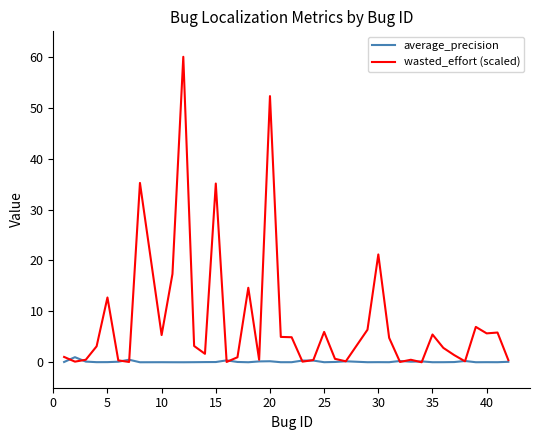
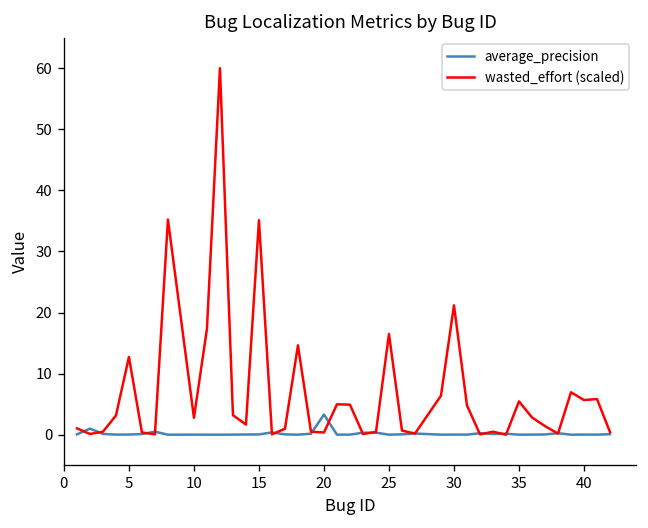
  {
    "average_precision": {
      "5": 0,
      "10": 0,
      "15": 0,
-     "20": 0,
+     "20": 3,
      "25": 0,
      "30": 0,
      "35": 0,
      "40": 0
    },
    "wasted_effort (scaled)": {
      "5": 13,
-     "10": 5,
+     "10": 3,
      "15": 35,
-     "20": 52,
-     "25": 6,
+     "20": 0,
+     "25": 16,
      "30": 21,
      "35": 5,
      "40": 6
    }
  }
